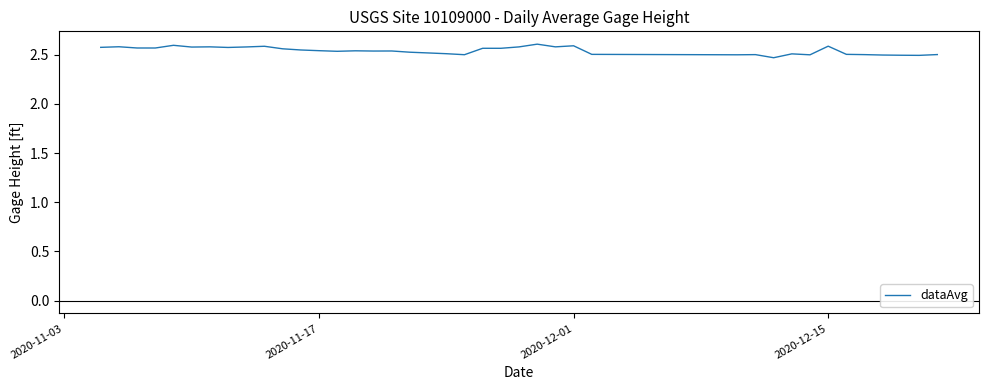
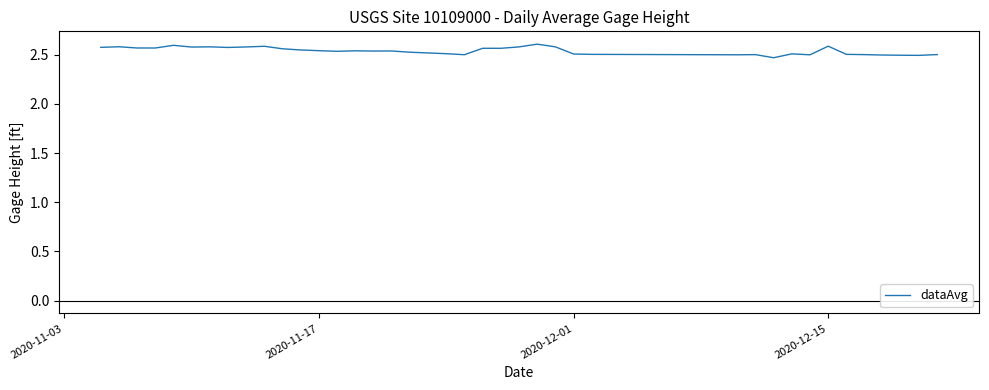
  {
    "2020-11-17": 2.5,
-   "2020-12-01": 2.6,
+   "2020-12-01": 2.5,
    "2020-12-15": 2.6
  }
